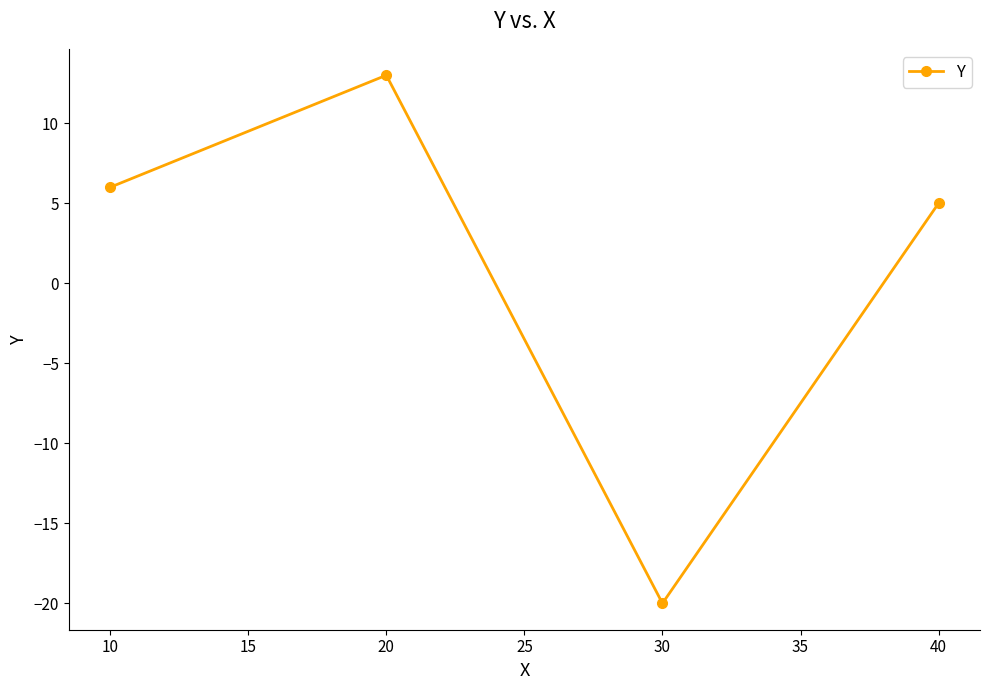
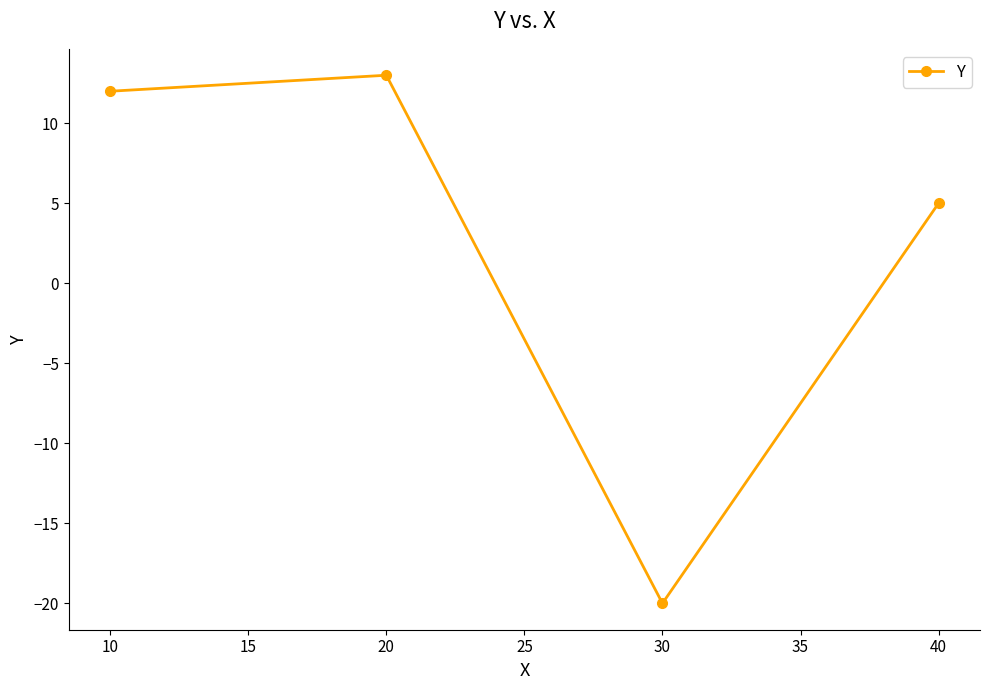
  {
-   "10": 6,
+   "10": 12,
    "20": 13,
    "30": -20,
    "40": 5
  }
